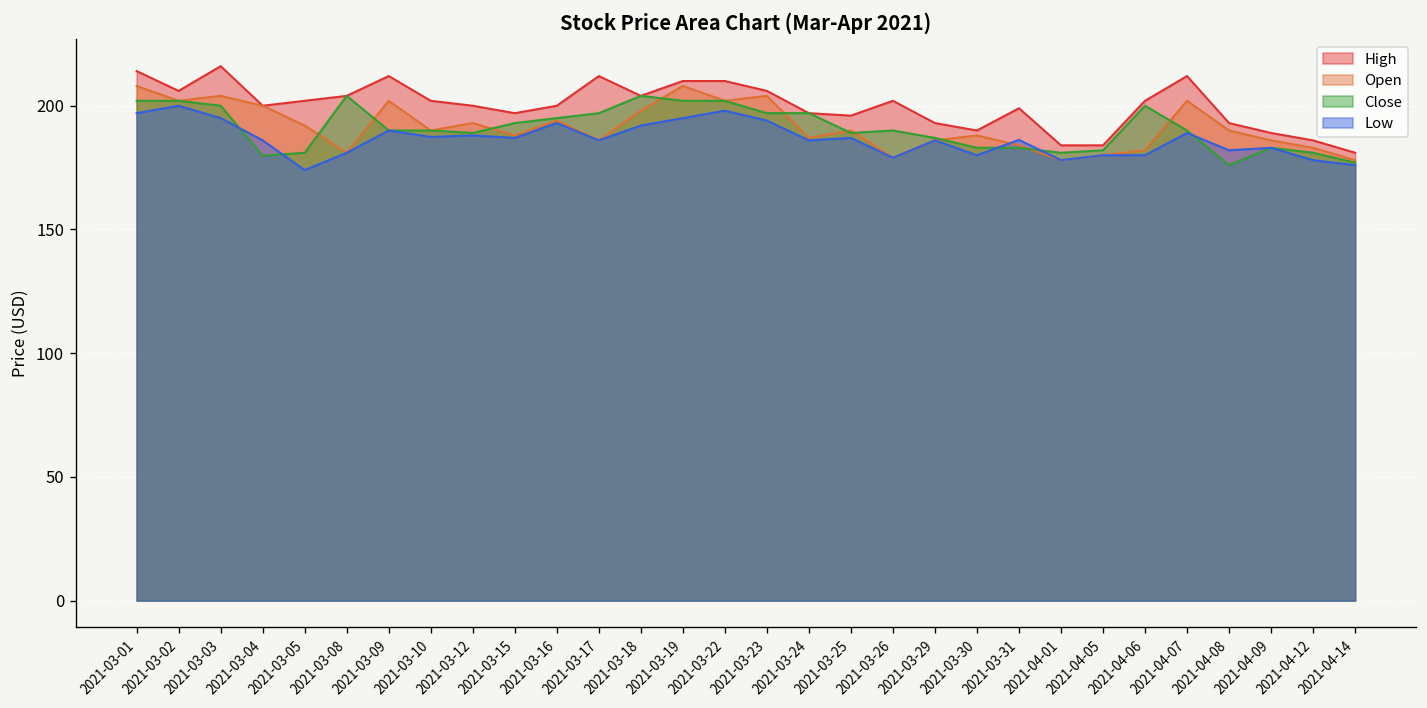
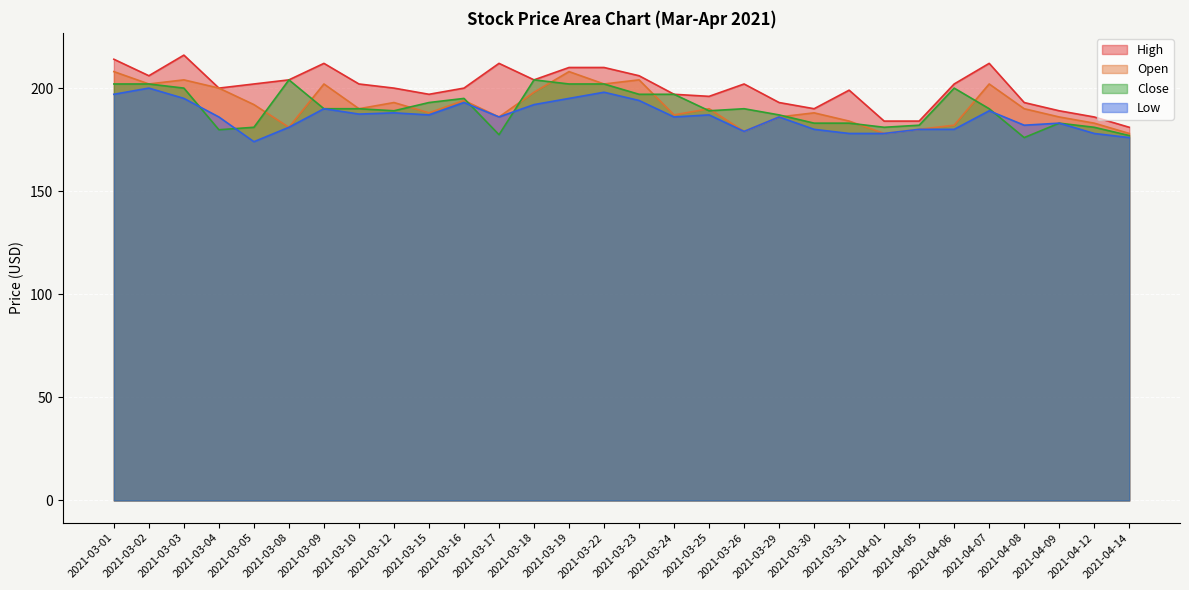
  {
    "Close": {
      "2021-03-01": 202,
      "2021-03-03": 200,
      "2021-03-04": 180,
      "2021-03-05": 181,
      "2021-03-15": 193,
-     "2021-03-17": 197,
+     "2021-03-17": 177,
      "2021-03-19": 202,
      "2021-03-23": 197,
      "2021-03-26": 190,
      "2021-03-30": 183,
      "2021-04-01": 181,
      "2021-04-05": 182,
      "2021-04-06": 200,
      "2021-04-08": 176,
      "2021-04-12": 181
    },
    "Low": {
      "2021-03-01": 197,
      "2021-03-02": 200,
      "2021-03-03": 195,
      "2021-03-04": 186,
      "2021-03-05": 174,
      "2021-03-10": 187,
      "2021-03-18": 192,
      "2021-03-19": 195,
      "2021-03-22": 198,
      "2021-03-23": 194,
      "2021-03-25": 187,
      "2021-03-30": 180,
-     "2021-03-31": 186,
+     "2021-03-31": 178,
      "2021-04-06": 180,
      "2021-04-08": 182,
      "2021-04-12": 178
    }
  }
